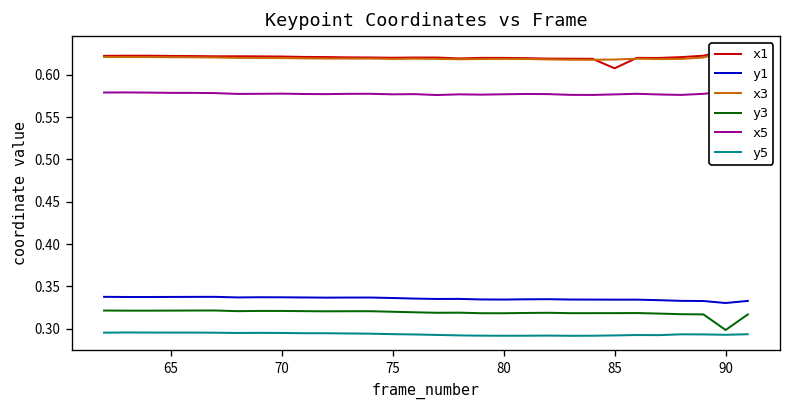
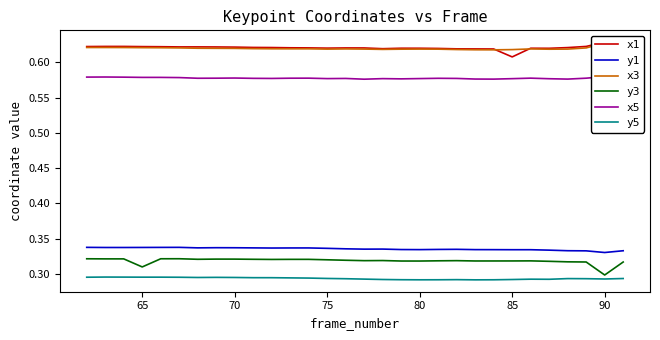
  {
    "x1": {
      "85": 0.61
    },
    "y1": {
      "65": 0.34,
      "70": 0.34,
      "75": 0.34,
      "80": 0.33,
      "85": 0.33,
      "90": 0.33
    },
    "x3": {
      "85": 0.62
    },
    "y3": {
-     "65": 0.32,
+     "65": 0.31,
      "70": 0.32,
      "75": 0.32,
      "80": 0.32,
      "85": 0.32,
      "90": 0.30
    },
    "x5": {
      "65": 0.58,
      "70": 0.58,
      "75": 0.58,
      "80": 0.58,
      "85": 0.58
    },
    "y5": {
      "65": 0.30,
      "70": 0.30,
      "75": 0.29,
      "80": 0.29,
      "85": 0.29,
      "90": 0.29
    }
  }
